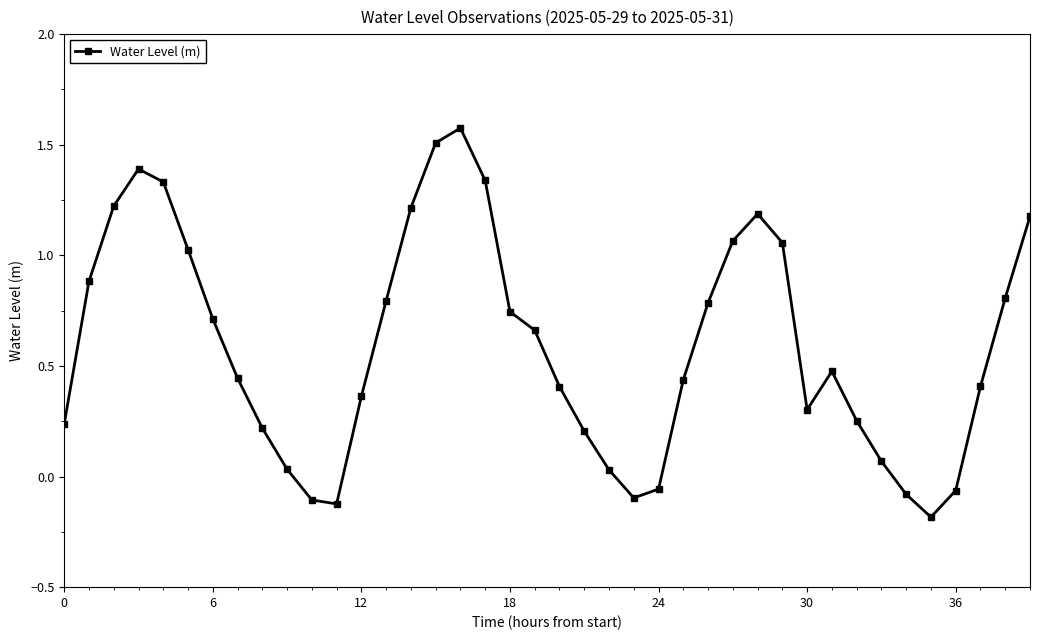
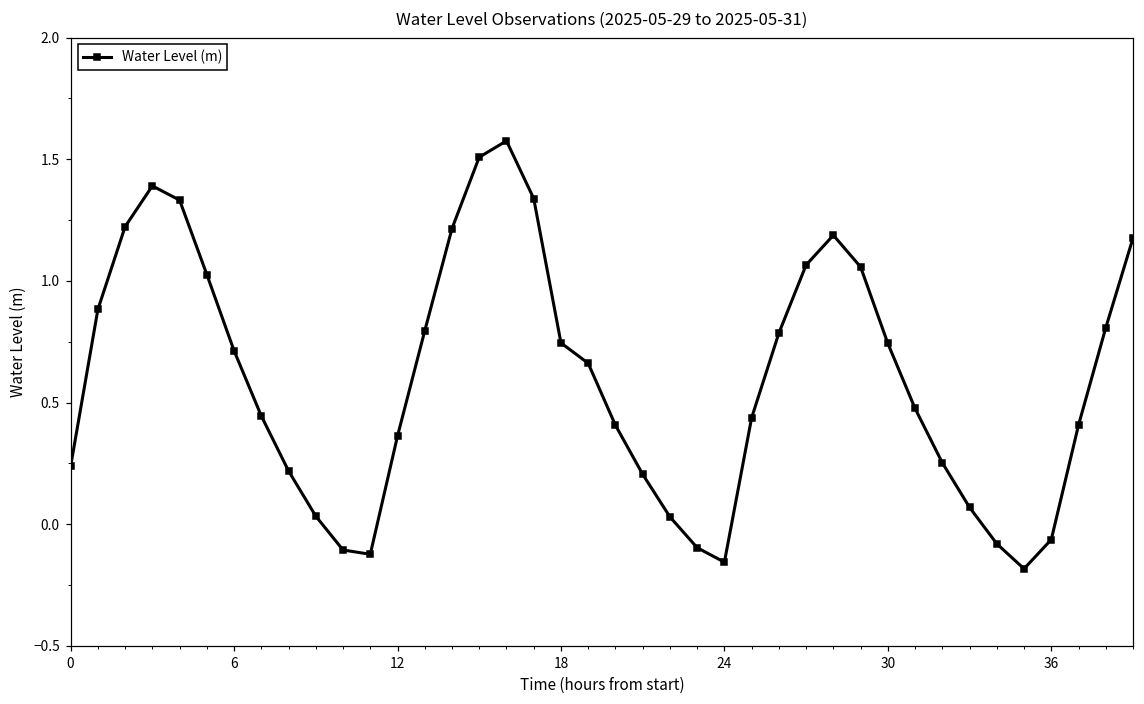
  {
    "0": 0.24,
    "6": 0.71,
    "12": 0.36,
    "18": 0.75,
-   "24": -0.06,
-   "30": 0.30,
+   "24": -0.16,
+   "30": 0.74,
    "36": -0.06
  }
